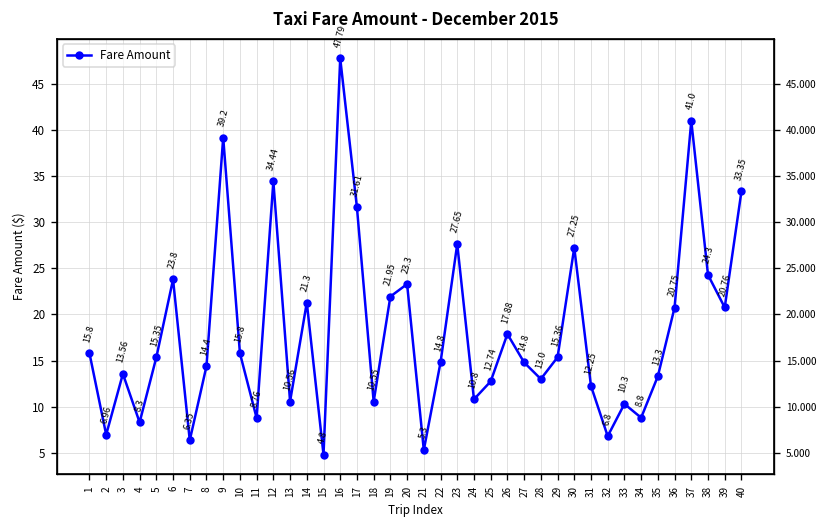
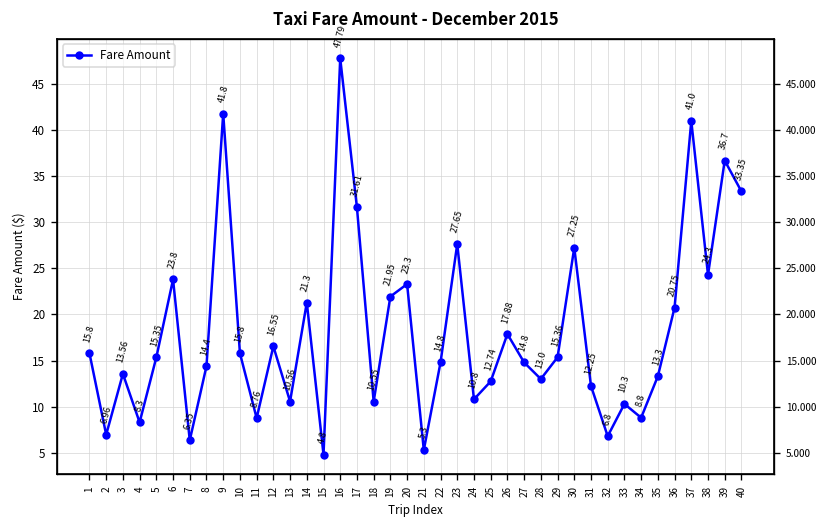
  {
    "1": 15.8,
    "2": 6.96,
    "3": 13.56,
    "4": 8.3,
    "5": 15.35,
    "6": 23.8,
    "7": 6.35,
    "8": 14.4,
-   "9": 39.2,
+   "9": 41.8,
    "10": 15.8,
    "11": 8.76,
-   "12": 34.44,
+   "12": 16.55,
    "13": 10.56,
    "14": 21.3,
    "15": 4.8,
    "16": 47.79,
    "17": 31.61,
    "18": 10.55,
    "19": 21.95,
    "20": 23.3,
    "21": 5.3,
    "22": 14.8,
    "23": 27.65,
    "24": 10.8,
    "25": 12.74,
    "26": 17.88,
    "27": 14.8,
    "28": 13.0,
    "29": 15.36,
    "30": 27.25,
    "31": 12.25,
    "32": 6.8,
    "33": 10.3,
    "34": 8.8,
    "35": 13.3,
    "36": 20.75,
    "37": 41.0,
    "38": 24.3,
-   "39": 20.76,
+   "39": 36.7,
    "40": 33.35
  }
